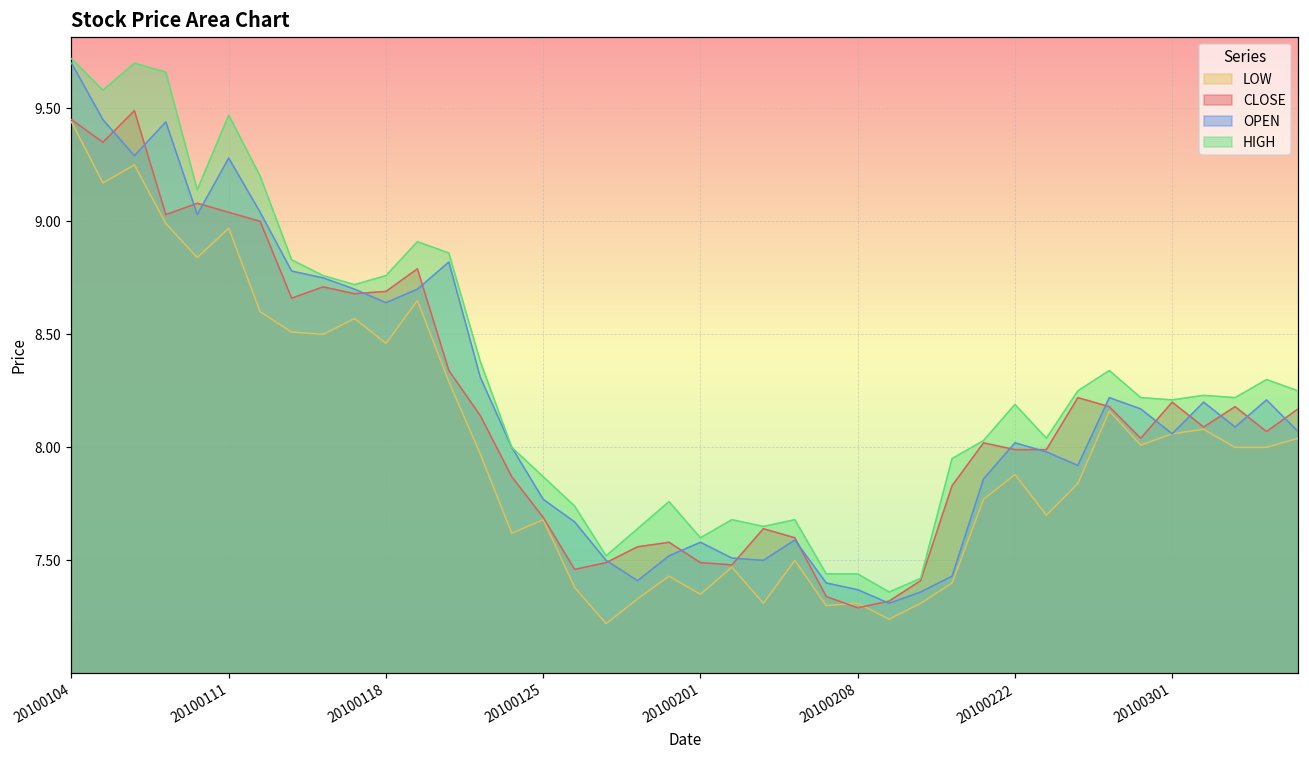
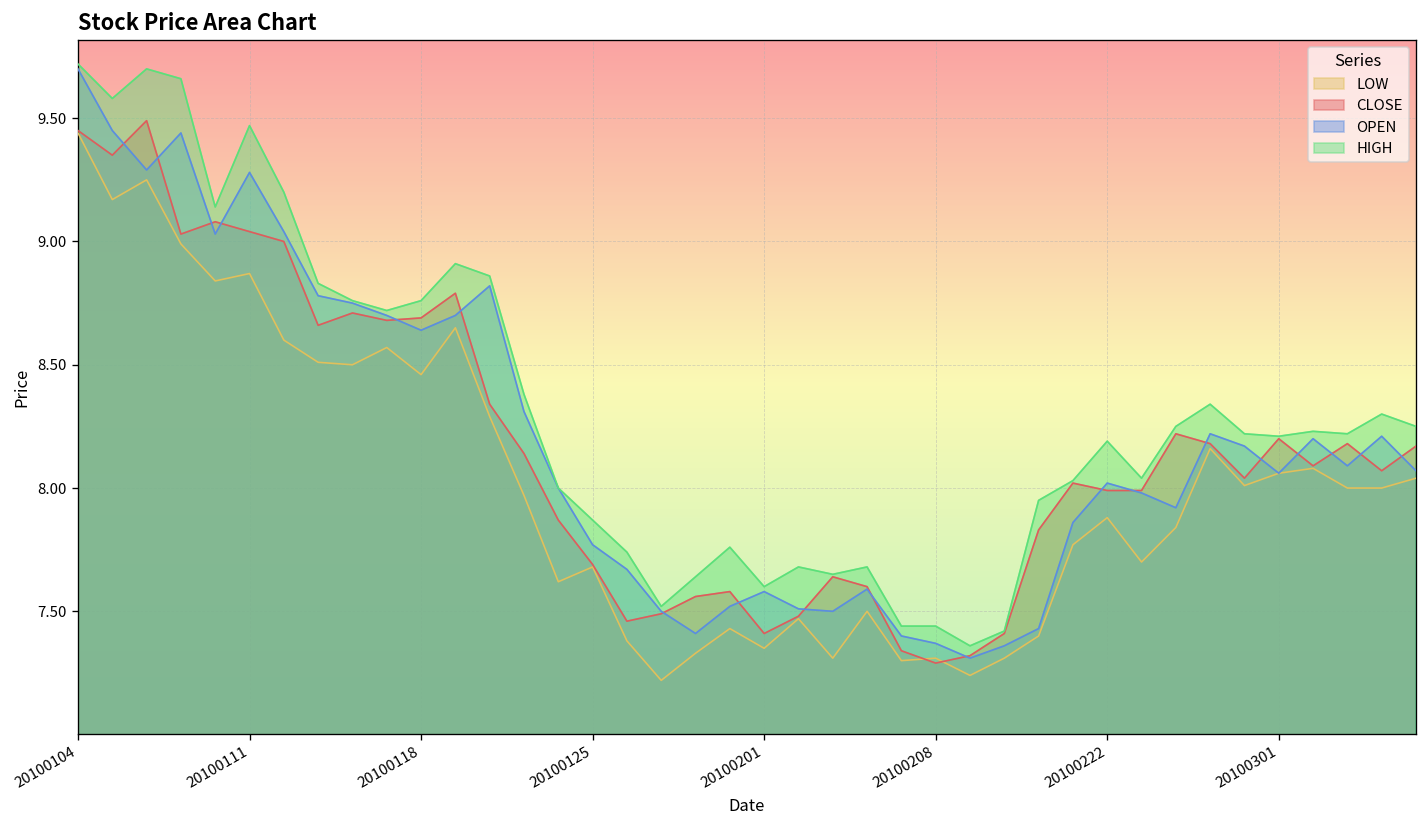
  {
    "LOW": {
-     "20100111": 8.97,
+     "20100111": 8.87,
      "20100118": 8.46,
      "20100201": 7.35,
      "20100208": 7.31,
      "20100222": 7.88
    },
    "CLOSE": {
      "20100111": 9.04,
      "20100118": 8.69,
-     "20100201": 7.49,
+     "20100201": 7.41,
      "20100208": 7.29,
      "20100222": 7.99
    },
    "OPEN": {
      "20100104": 9.70,
      "20100111": 9.28,
      "20100118": 8.64,
      "20100125": 7.77,
      "20100201": 7.58,
      "20100208": 7.37,
      "20100222": 8.02
    },
    "HIGH": {
      "20100104": 9.72,
      "20100111": 9.47,
      "20100118": 8.76,
      "20100125": 7.87,
      "20100201": 7.60,
      "20100208": 7.44,
      "20100222": 8.19
    }
  }
